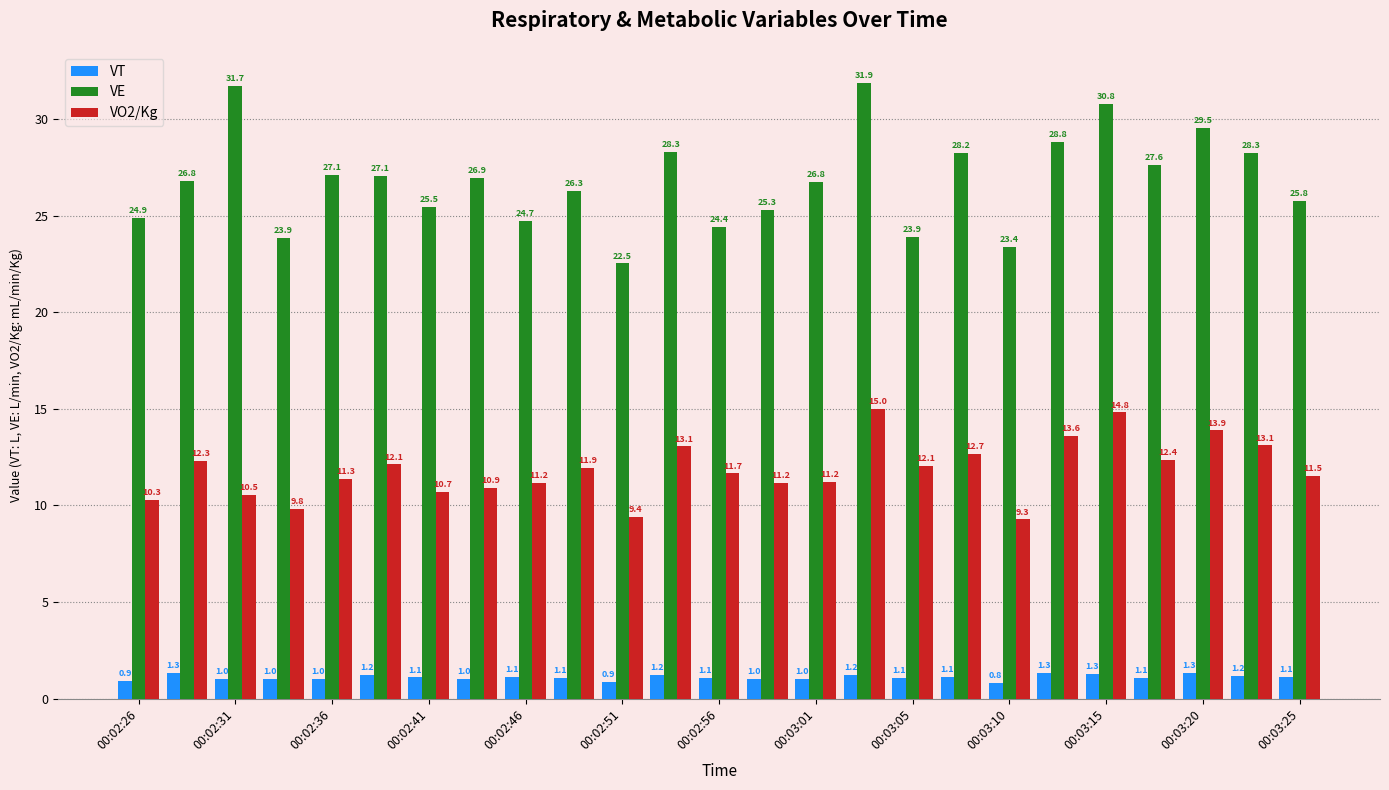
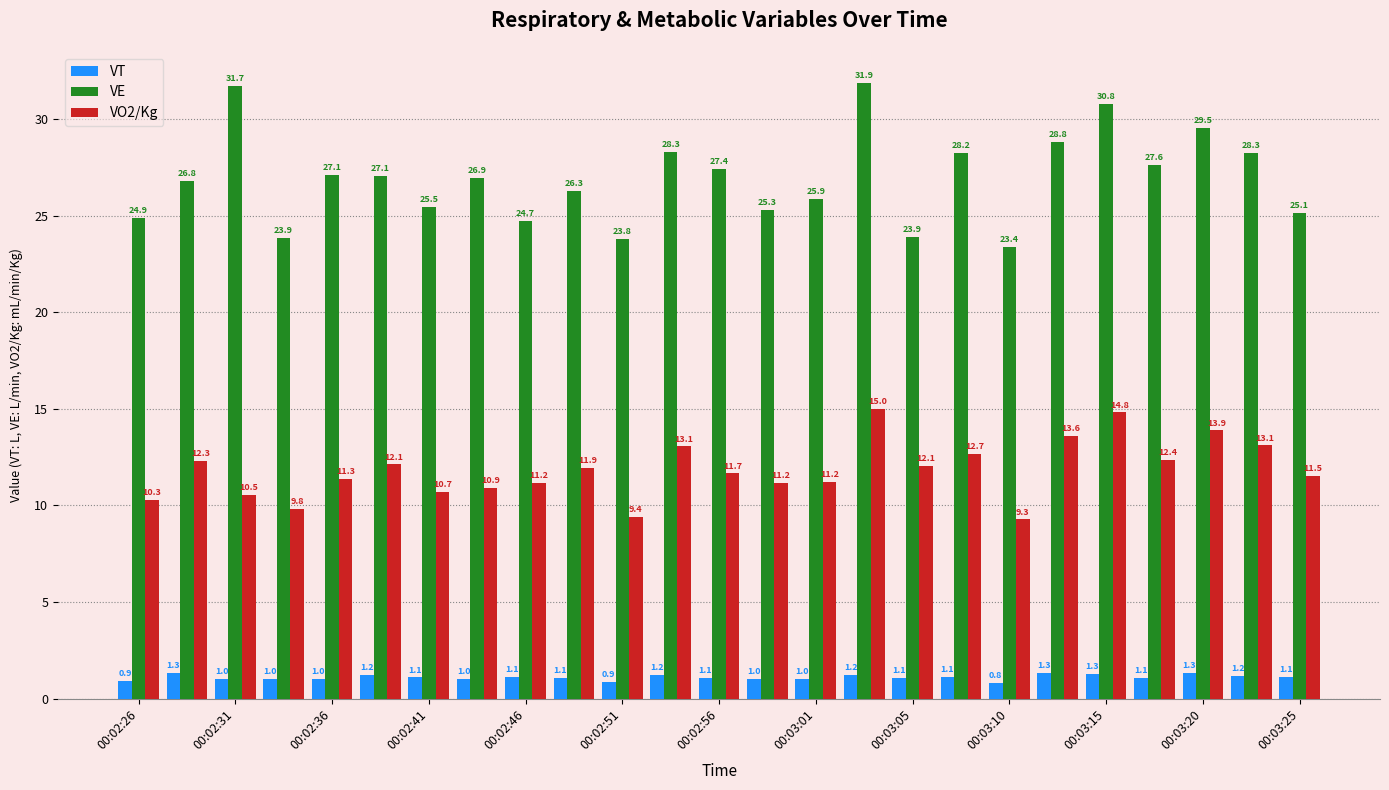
  {
    "VE": {
      "00:02:26": 24.9,
      "00:02:31": 31.7,
      "00:02:36": 27.1,
      "00:02:41": 25.5,
      "00:02:46": 24.7,
-     "00:02:51": 22.5,
-     "00:02:56": 24.4,
-     "00:03:01": 26.8,
+     "00:02:51": 23.8,
+     "00:02:56": 27.4,
+     "00:03:01": 25.9,
      "00:03:05": 23.9,
      "00:03:10": 23.4,
      "00:03:15": 30.8,
      "00:03:20": 29.5,
-     "00:03:25": 25.8
+     "00:03:25": 25.1
    }
  }
